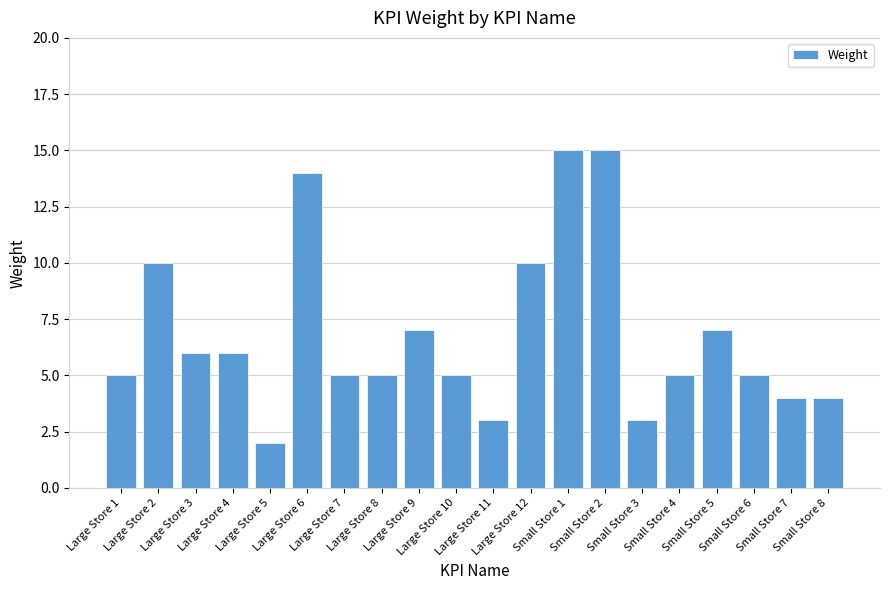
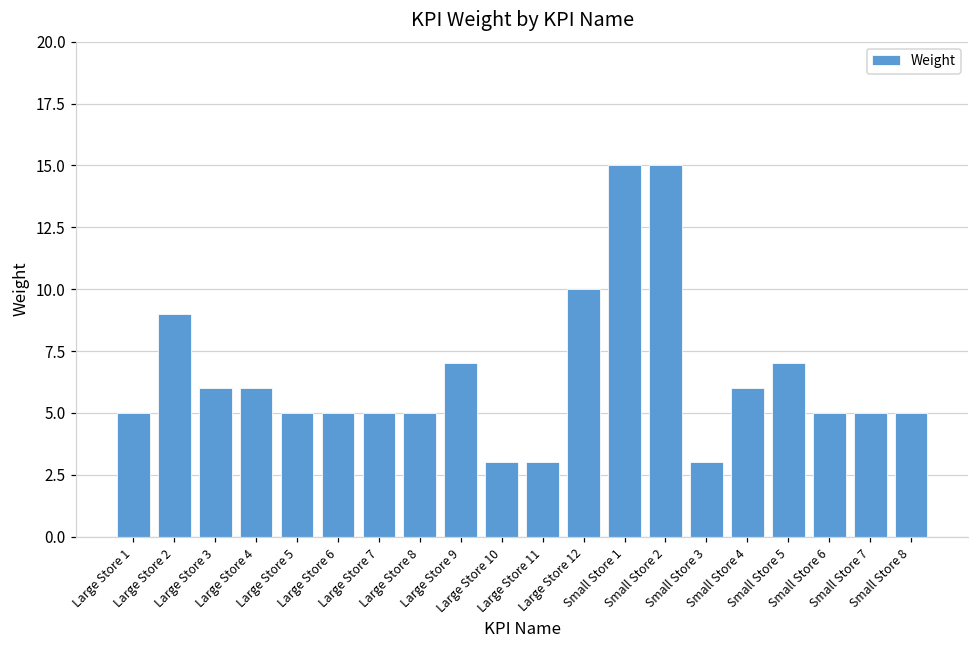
  {
    "Large Store 1": 5,
-   "Large Store 2": 10,
+   "Large Store 2": 9,
    "Large Store 3": 6,
    "Large Store 4": 6,
-   "Large Store 5": 2,
-   "Large Store 6": 14,
+   "Large Store 5": 5,
+   "Large Store 6": 5,
    "Large Store 7": 5,
    "Large Store 8": 5,
    "Large Store 9": 7,
-   "Large Store 10": 5,
+   "Large Store 10": 3,
    "Large Store 11": 3,
    "Large Store 12": 10,
    "Small Store 1": 15,
    "Small Store 2": 15,
    "Small Store 3": 3,
-   "Small Store 4": 5,
+   "Small Store 4": 6,
    "Small Store 5": 7,
    "Small Store 6": 5,
-   "Small Store 7": 4,
-   "Small Store 8": 4
+   "Small Store 7": 5,
+   "Small Store 8": 5
  }
